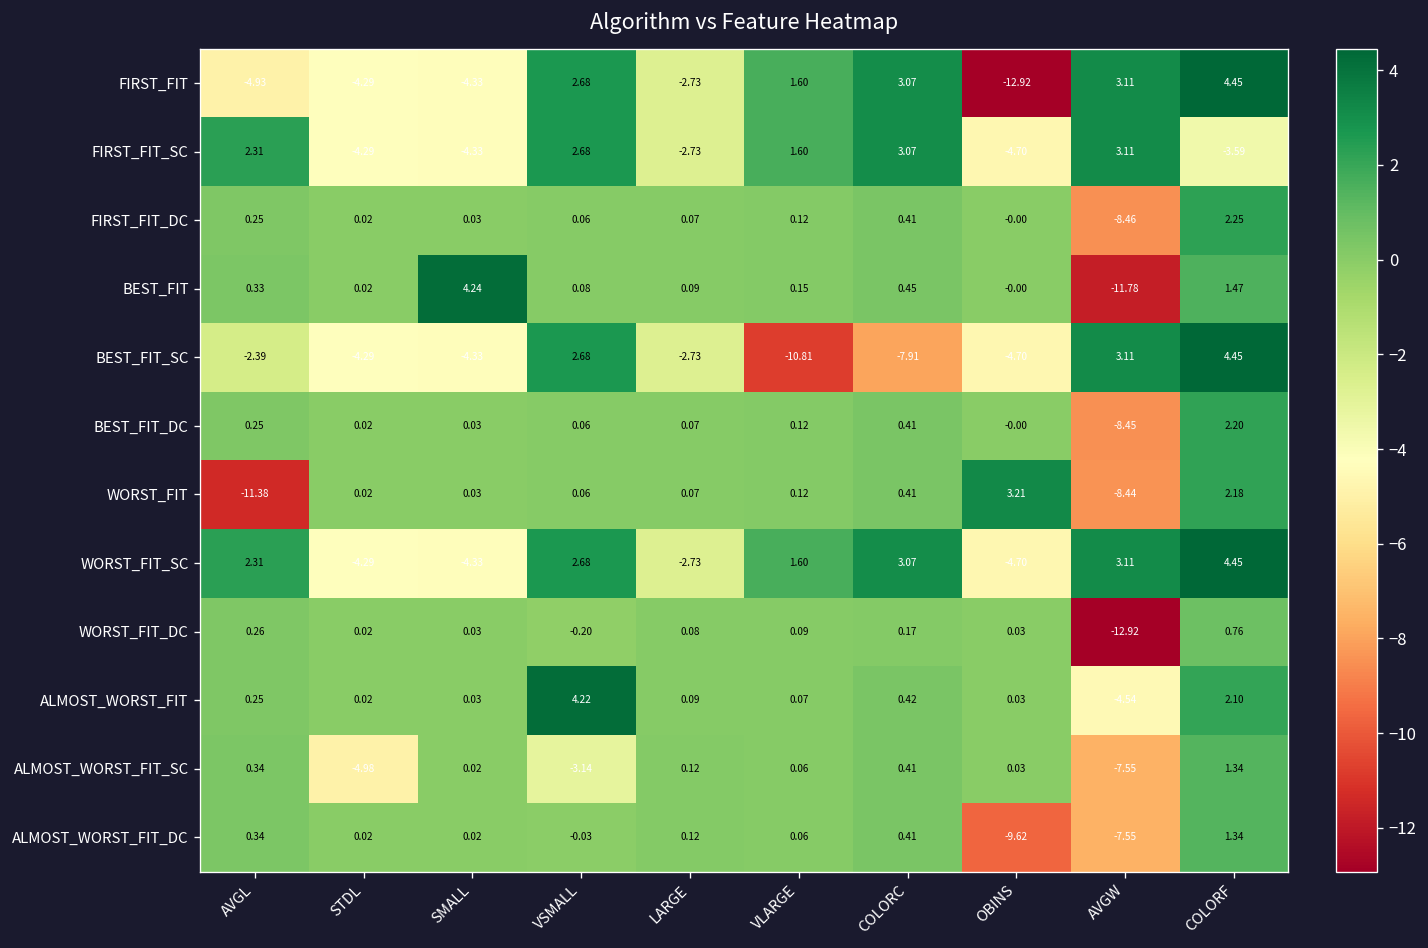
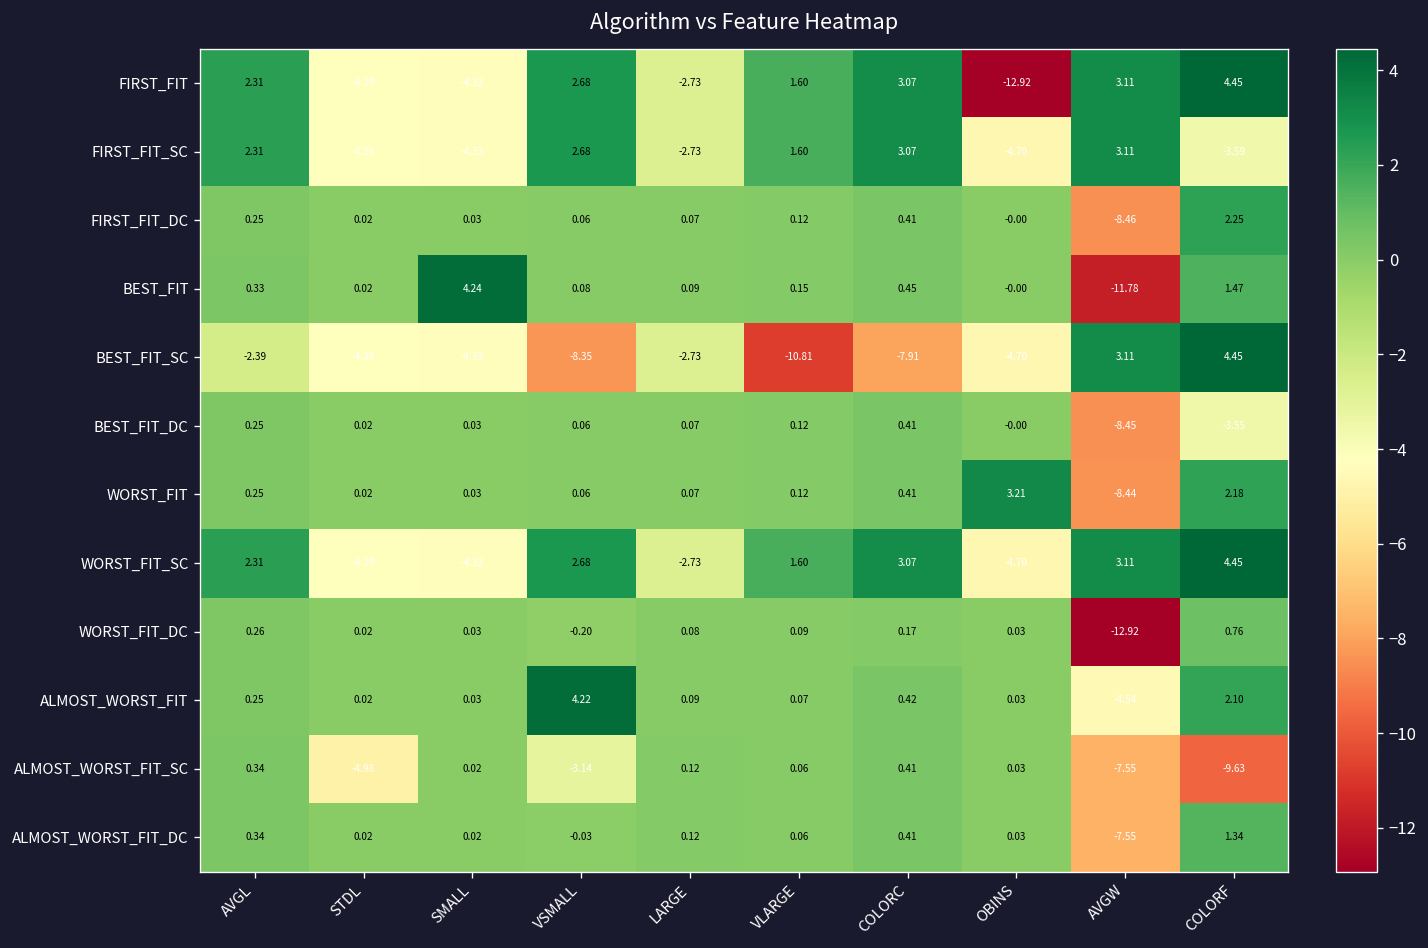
  {
    "FIRST_FIT": {
-     "AVGL": -4.93,
+     "AVGL": 2.31,
      "STDL": -4.29,
      "SMALL": -4.33,
      "VSMALL": 2.68,
      "LARGE": -2.73,
      "VLARGE": 1.60,
      "COLORC": 3.07,
      "OBINS": -12.92,
      "AVGW": 3.11,
      "COLORF": 4.45
    },
    "FIRST_FIT_SC": {
      "AVGL": 2.31,
      "STDL": -4.29,
      "SMALL": -4.33,
      "VSMALL": 2.68,
      "LARGE": -2.73,
      "VLARGE": 1.60,
      "COLORC": 3.07,
      "OBINS": -4.70,
      "AVGW": 3.11,
      "COLORF": -3.59
    },
    "FIRST_FIT_DC": {
      "AVGL": 0.25,
      "STDL": 0.02,
      "SMALL": 0.03,
      "VSMALL": 0.06,
      "LARGE": 0.07,
      "VLARGE": 0.12,
      "COLORC": 0.41,
      "OBINS": -0.00,
      "AVGW": -8.46,
      "COLORF": 2.25
    },
    "BEST_FIT": {
      "AVGL": 0.33,
      "STDL": 0.02,
      "SMALL": 4.24,
      "VSMALL": 0.08,
      "LARGE": 0.09,
      "VLARGE": 0.15,
      "COLORC": 0.45,
      "OBINS": -0.00,
      "AVGW": -11.78,
      "COLORF": 1.47
    },
    "BEST_FIT_SC": {
      "AVGL": -2.39,
      "STDL": -4.29,
      "SMALL": -4.33,
-     "VSMALL": 2.68,
+     "VSMALL": -8.35,
      "LARGE": -2.73,
      "VLARGE": -10.81,
      "COLORC": -7.91,
      "OBINS": -4.70,
      "AVGW": 3.11,
      "COLORF": 4.45
    },
    "BEST_FIT_DC": {
      "AVGL": 0.25,
      "STDL": 0.02,
      "SMALL": 0.03,
      "VSMALL": 0.06,
      "LARGE": 0.07,
      "VLARGE": 0.12,
      "COLORC": 0.41,
      "OBINS": -0.00,
      "AVGW": -8.45,
-     "COLORF": 2.20
+     "COLORF": -3.55
    },
    "WORST_FIT": {
-     "AVGL": -11.38,
+     "AVGL": 0.25,
      "STDL": 0.02,
      "SMALL": 0.03,
      "VSMALL": 0.06,
      "LARGE": 0.07,
      "VLARGE": 0.12,
      "COLORC": 0.41,
      "OBINS": 3.21,
      "AVGW": -8.44,
      "COLORF": 2.18
    },
    "WORST_FIT_SC": {
      "AVGL": 2.31,
      "STDL": -4.29,
      "SMALL": -4.33,
      "VSMALL": 2.68,
      "LARGE": -2.73,
      "VLARGE": 1.60,
      "COLORC": 3.07,
      "OBINS": -4.70,
      "AVGW": 3.11,
      "COLORF": 4.45
    },
    "WORST_FIT_DC": {
      "AVGL": 0.26,
      "STDL": 0.02,
      "SMALL": 0.03,
      "VSMALL": -0.20,
      "LARGE": 0.08,
      "VLARGE": 0.09,
      "COLORC": 0.17,
      "OBINS": 0.03,
      "AVGW": -12.92,
      "COLORF": 0.76
    },
    "ALMOST_WORST_FIT": {
      "AVGL": 0.25,
      "STDL": 0.02,
      "SMALL": 0.03,
      "VSMALL": 4.22,
      "LARGE": 0.09,
      "VLARGE": 0.07,
      "COLORC": 0.42,
      "OBINS": 0.03,
      "AVGW": -4.54,
      "COLORF": 2.10
    },
    "ALMOST_WORST_FIT_SC": {
      "AVGL": 0.34,
      "STDL": -4.98,
      "SMALL": 0.02,
      "VSMALL": -3.14,
      "LARGE": 0.12,
      "VLARGE": 0.06,
      "COLORC": 0.41,
      "OBINS": 0.03,
      "AVGW": -7.55,
-     "COLORF": 1.34
+     "COLORF": -9.63
    },
    "ALMOST_WORST_FIT_DC": {
      "AVGL": 0.34,
      "STDL": 0.02,
      "SMALL": 0.02,
      "VSMALL": -0.03,
      "LARGE": 0.12,
      "VLARGE": 0.06,
      "COLORC": 0.41,
-     "OBINS": -9.62,
+     "OBINS": 0.03,
      "AVGW": -7.55,
      "COLORF": 1.34
    }
  }
